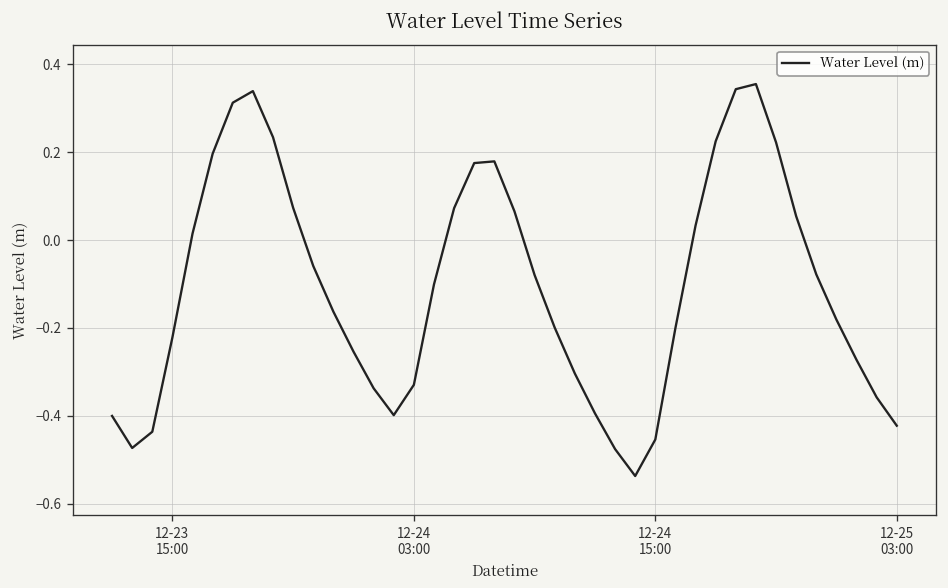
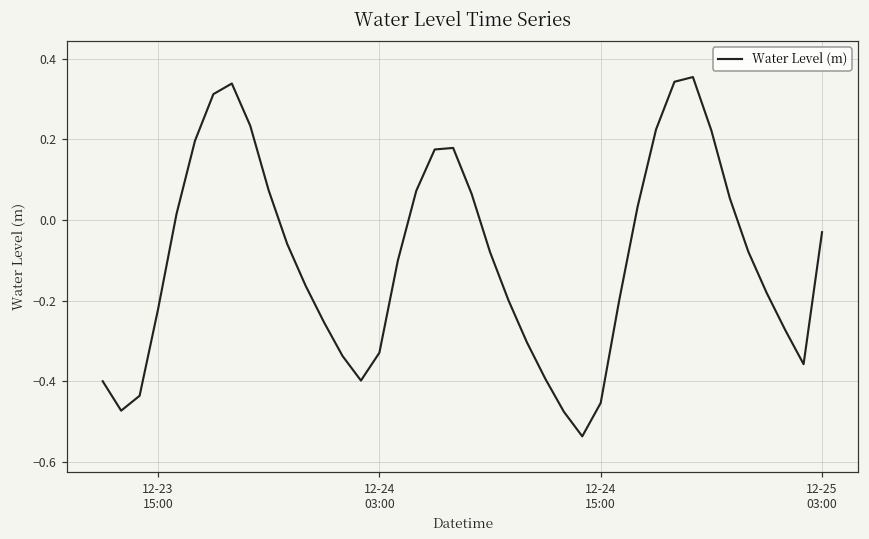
  {
    "12-23 15:00": -0.22,
    "12-24 03:00": -0.33,
    "12-24 15:00": -0.45,
-   "12-25 03:00": -0.42
+   "12-25 03:00": -0.03
  }
